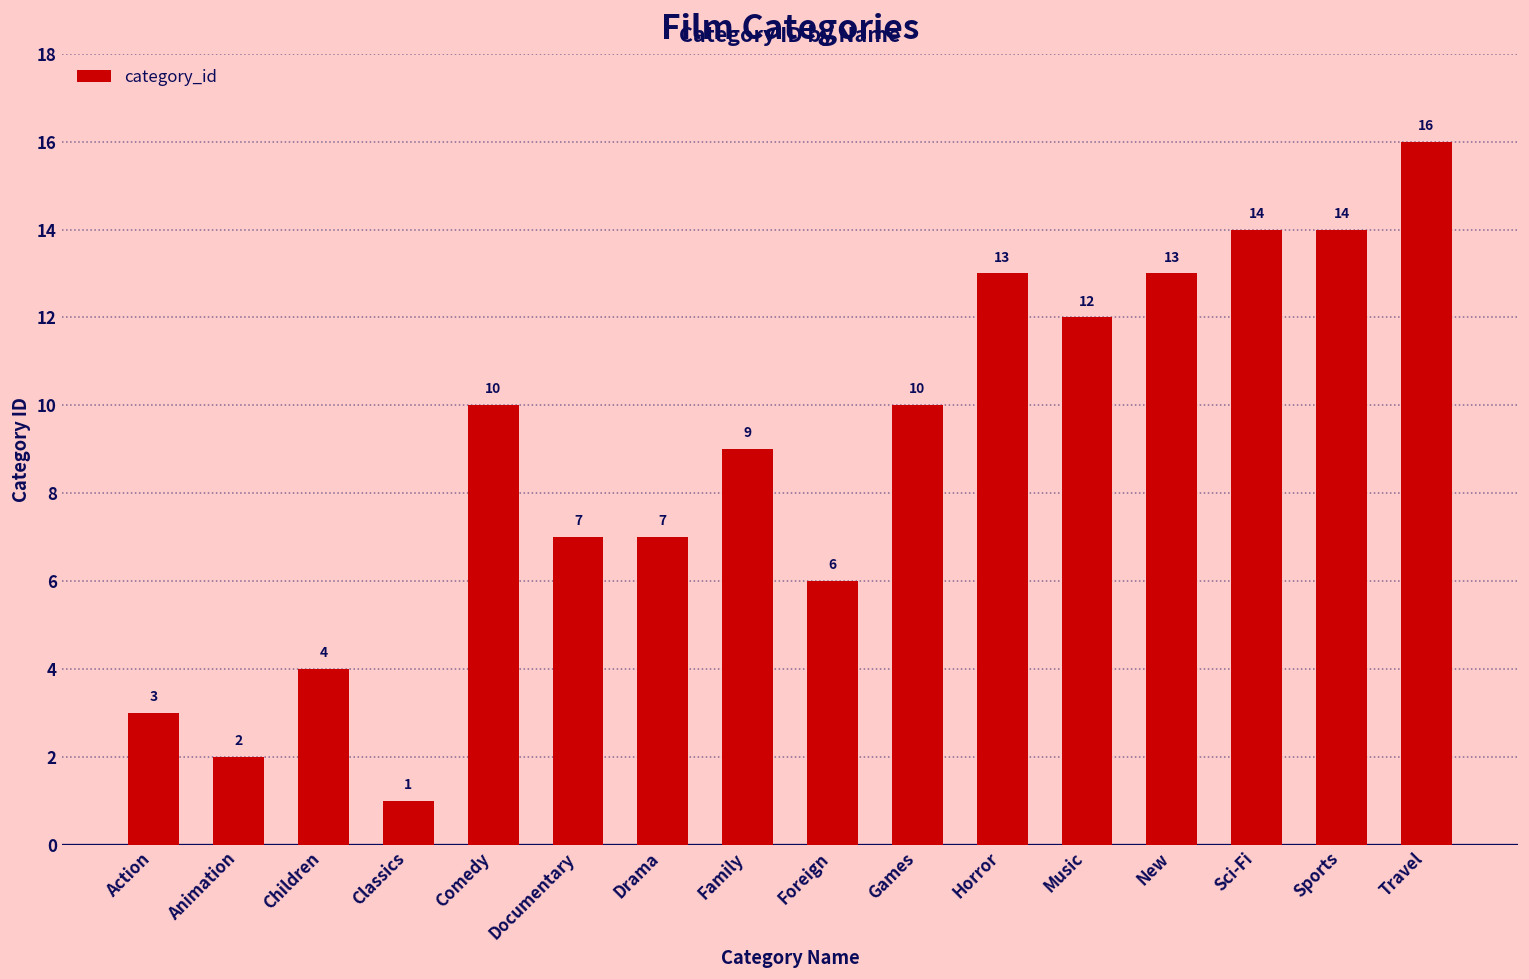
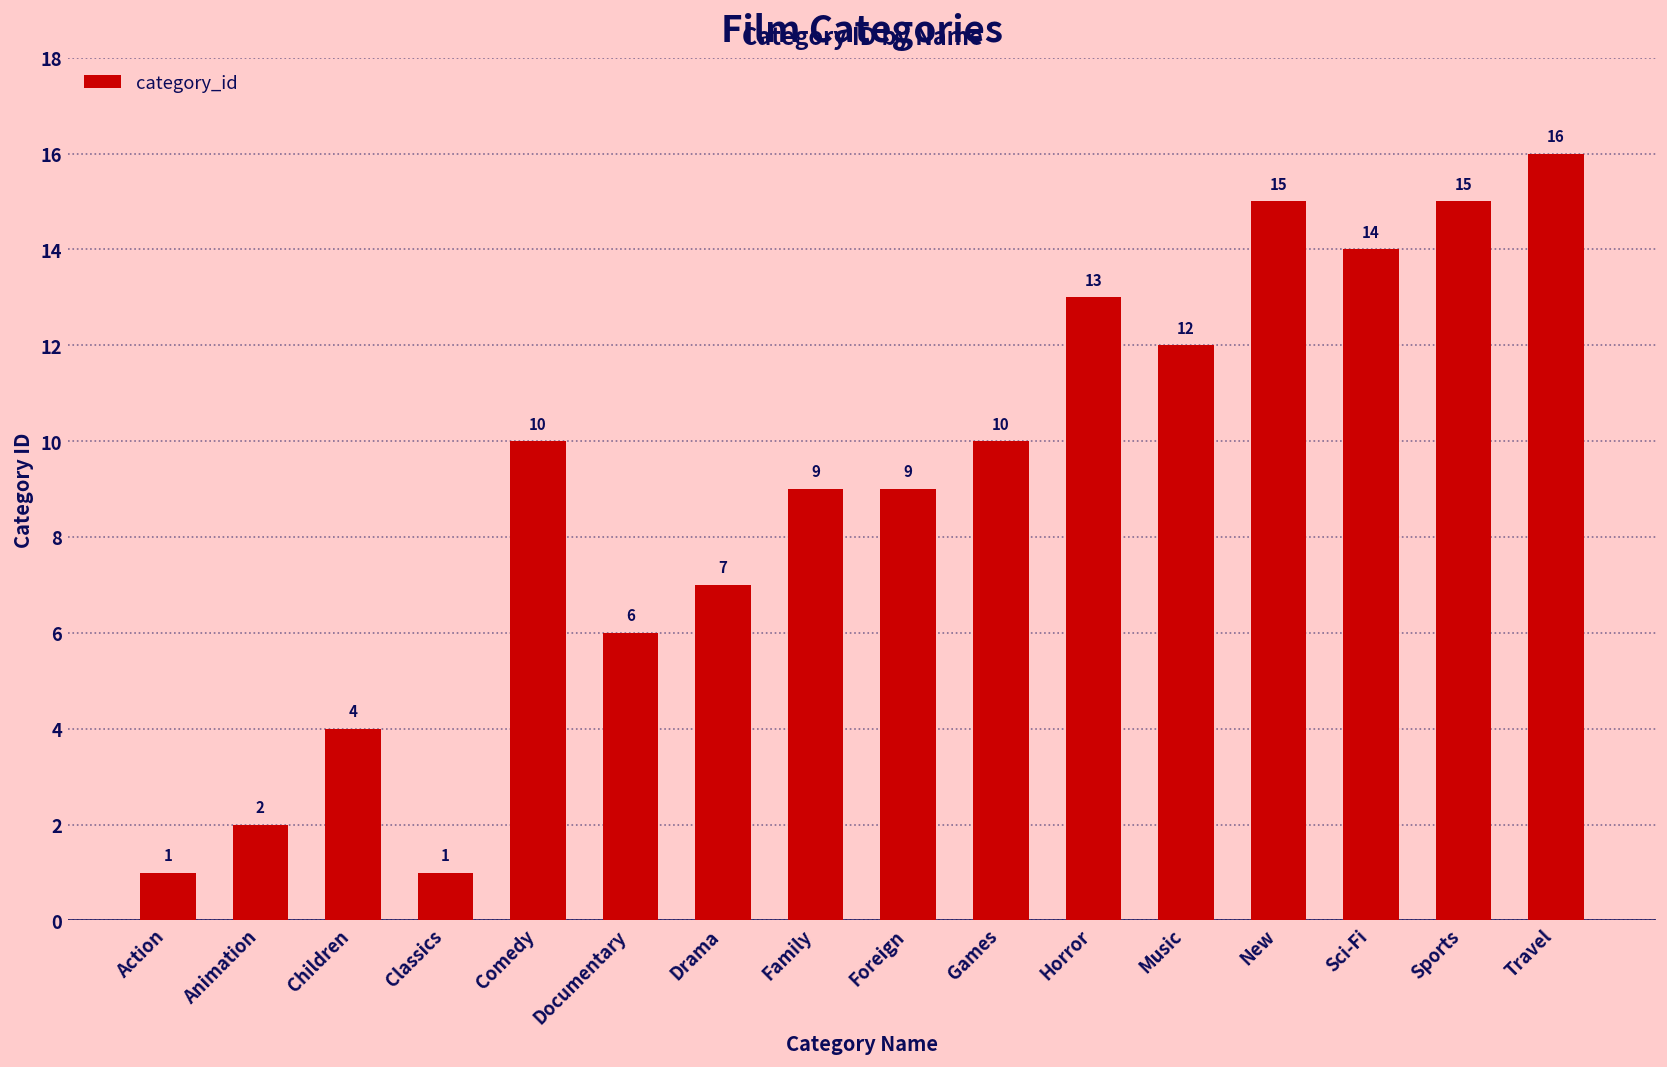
  {
-   "Action": 3,
+   "Action": 1,
    "Animation": 2,
    "Children": 4,
    "Classics": 1,
    "Comedy": 10,
-   "Documentary": 7,
+   "Documentary": 6,
    "Drama": 7,
    "Family": 9,
-   "Foreign": 6,
+   "Foreign": 9,
    "Games": 10,
    "Horror": 13,
    "Music": 12,
-   "New": 13,
+   "New": 15,
    "Sci-Fi": 14,
-   "Sports": 14,
+   "Sports": 15,
    "Travel": 16
  }
